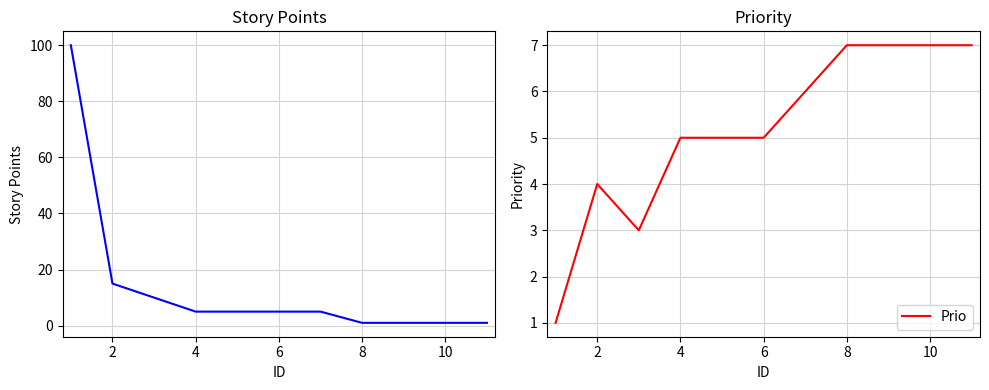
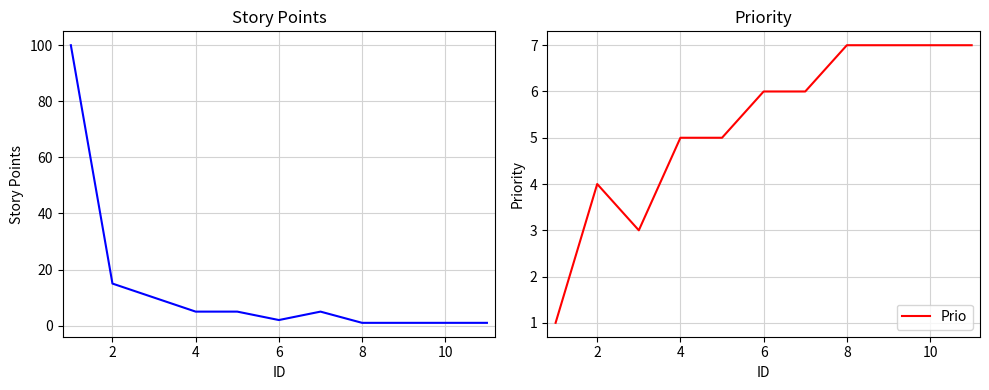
  {
    "Story Points": {
      "2": 15,
      "4": 5,
-     "6": 5,
+     "6": 2,
      "8": 1,
      "10": 1
    },
    "Priority": {
      "2": 4,
      "4": 5,
-     "6": 5,
+     "6": 6,
      "8": 7,
      "10": 7
    }
  }
